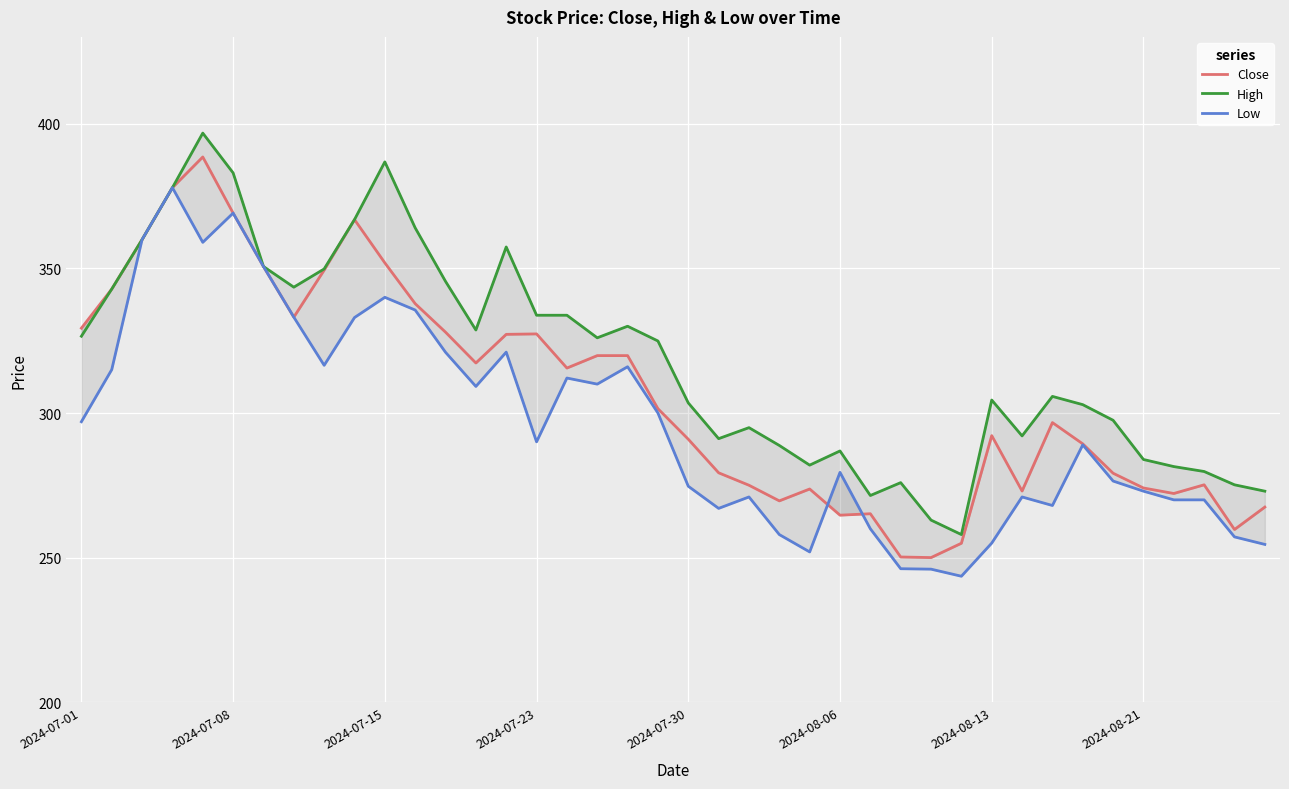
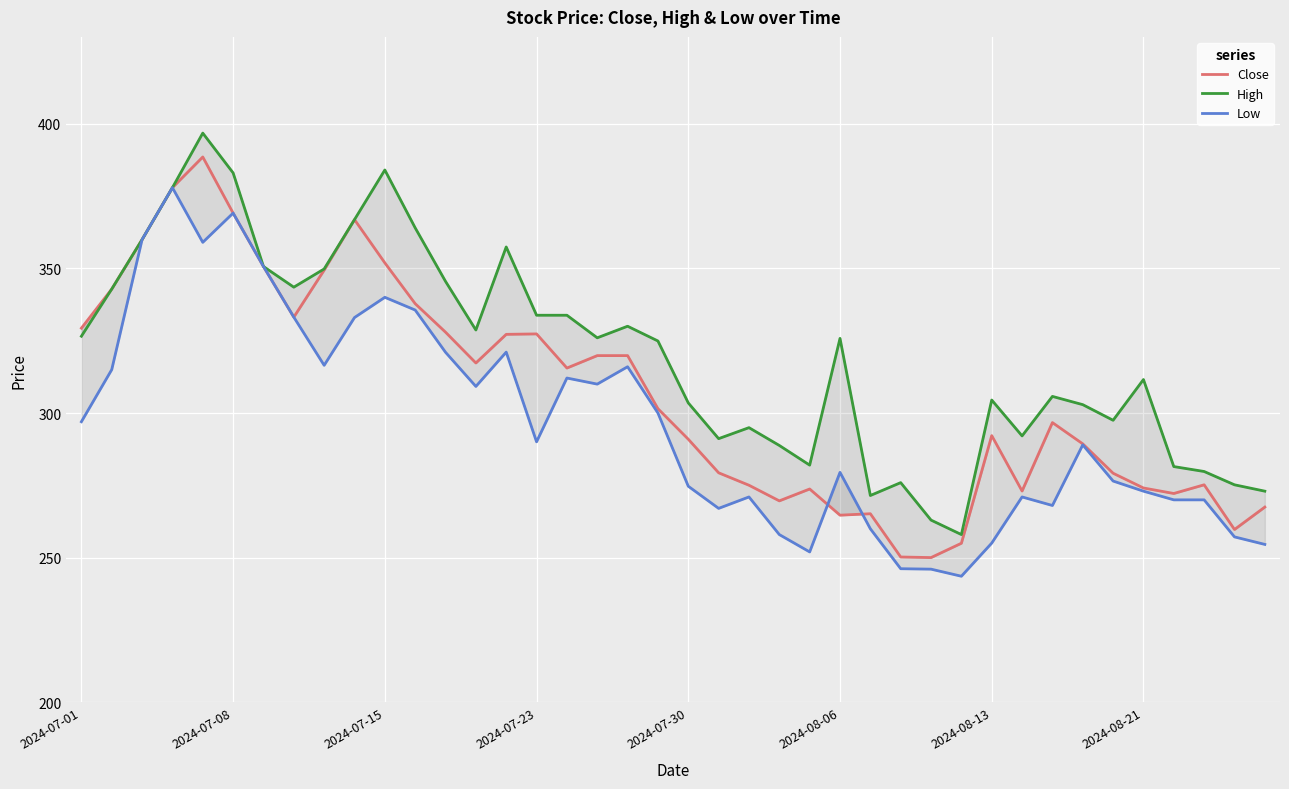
  {
    "High": {
      "2024-07-01": 327,
-     "2024-07-15": 387,
-     "2024-08-06": 287,
-     "2024-08-21": 284
+     "2024-07-15": 384,
+     "2024-08-06": 326,
+     "2024-08-21": 312
    },
    "Low": {
      "2024-07-01": 297,
      "2024-07-15": 340,
      "2024-07-23": 290,
      "2024-07-30": 275,
      "2024-08-13": 255,
      "2024-08-21": 273
    },
    "Close": {
      "2024-08-06": 265
    }
  }
